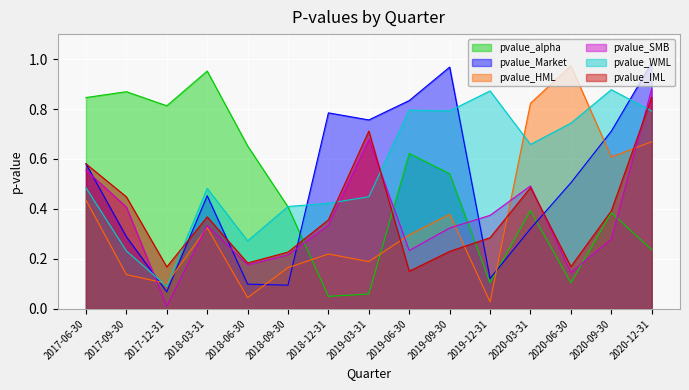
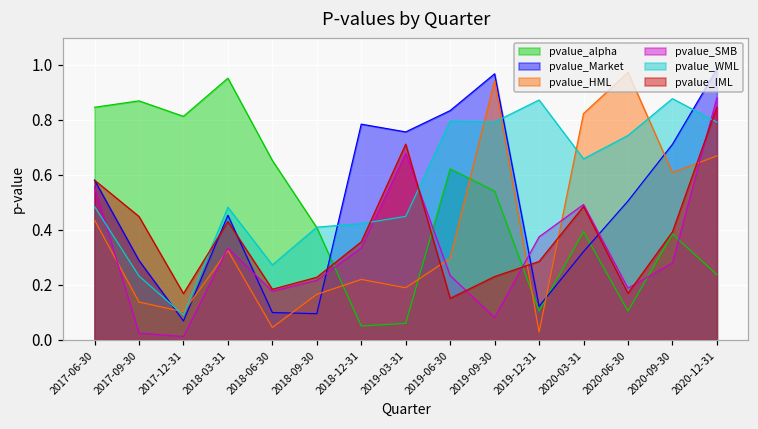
  {
    "pvalue_alpha": {
      "2017-06-30": 0.85,
      "2017-09-30": 0.87,
      "2017-12-31": 0.81,
      "2018-03-31": 0.95,
      "2018-06-30": 0.65,
      "2018-12-31": 0.05,
      "2019-03-31": 0.06,
      "2019-06-30": 0.62,
      "2019-09-30": 0.54,
      "2019-12-31": 0.10,
      "2020-03-31": 0.39,
      "2020-06-30": 0.10,
      "2020-12-31": 0.24
    },
    "pvalue_Market": {
      "2017-09-30": 0.29,
      "2017-12-31": 0.07,
      "2018-03-31": 0.45,
      "2018-06-30": 0.10,
      "2018-09-30": 0.09,
      "2018-12-31": 0.78,
      "2019-03-31": 0.76,
      "2019-06-30": 0.83,
      "2019-09-30": 0.97,
      "2019-12-31": 0.12,
      "2020-03-31": 0.32,
      "2020-06-30": 0.50,
      "2020-09-30": 0.71
    },
    "pvalue_HML": {
      "2017-06-30": 0.44,
      "2017-09-30": 0.14,
      "2017-12-31": 0.10,
      "2018-06-30": 0.04,
      "2018-09-30": 0.17,
      "2018-12-31": 0.22,
      "2019-03-31": 0.19,
      "2019-06-30": 0.30,
-     "2019-09-30": 0.38,
+     "2019-09-30": 0.94,
      "2019-12-31": 0.03,
      "2020-03-31": 0.82,
      "2020-09-30": 0.61,
      "2020-12-31": 0.67
    },
    "pvalue_SMB": {
      "2017-06-30": 0.56,
-     "2017-09-30": 0.41,
+     "2017-09-30": 0.02,
      "2017-12-31": 0.01,
      "2018-09-30": 0.22,
      "2018-12-31": 0.33,
      "2019-03-31": 0.68,
      "2019-06-30": 0.23,
-     "2019-09-30": 0.32,
+     "2019-09-30": 0.08,
      "2019-12-31": 0.37,
-     "2020-06-30": 0.15,
+     "2020-06-30": 0.19,
      "2020-09-30": 0.28,
      "2020-12-31": 0.88
    },
    "pvalue_WML": {
      "2017-06-30": 0.48,
      "2017-09-30": 0.23,
      "2017-12-31": 0.09,
      "2018-03-31": 0.48,
      "2018-06-30": 0.27,
      "2018-12-31": 0.42,
      "2019-03-31": 0.45,
      "2019-06-30": 0.80,
      "2019-09-30": 0.79,
      "2019-12-31": 0.87,
      "2020-03-31": 0.66,
      "2020-06-30": 0.74,
      "2020-09-30": 0.88,
      "2020-12-31": 0.79
    },
    "pvalue_IML": {
      "2017-09-30": 0.45,
      "2017-12-31": 0.17,
-     "2018-03-31": 0.37,
+     "2018-03-31": 0.43,
      "2018-09-30": 0.23,
      "2018-12-31": 0.36,
      "2019-03-31": 0.71,
      "2019-06-30": 0.15,
      "2019-09-30": 0.23,
      "2019-12-31": 0.28,
      "2020-06-30": 0.17,
      "2020-12-31": 0.85
    }
  }
